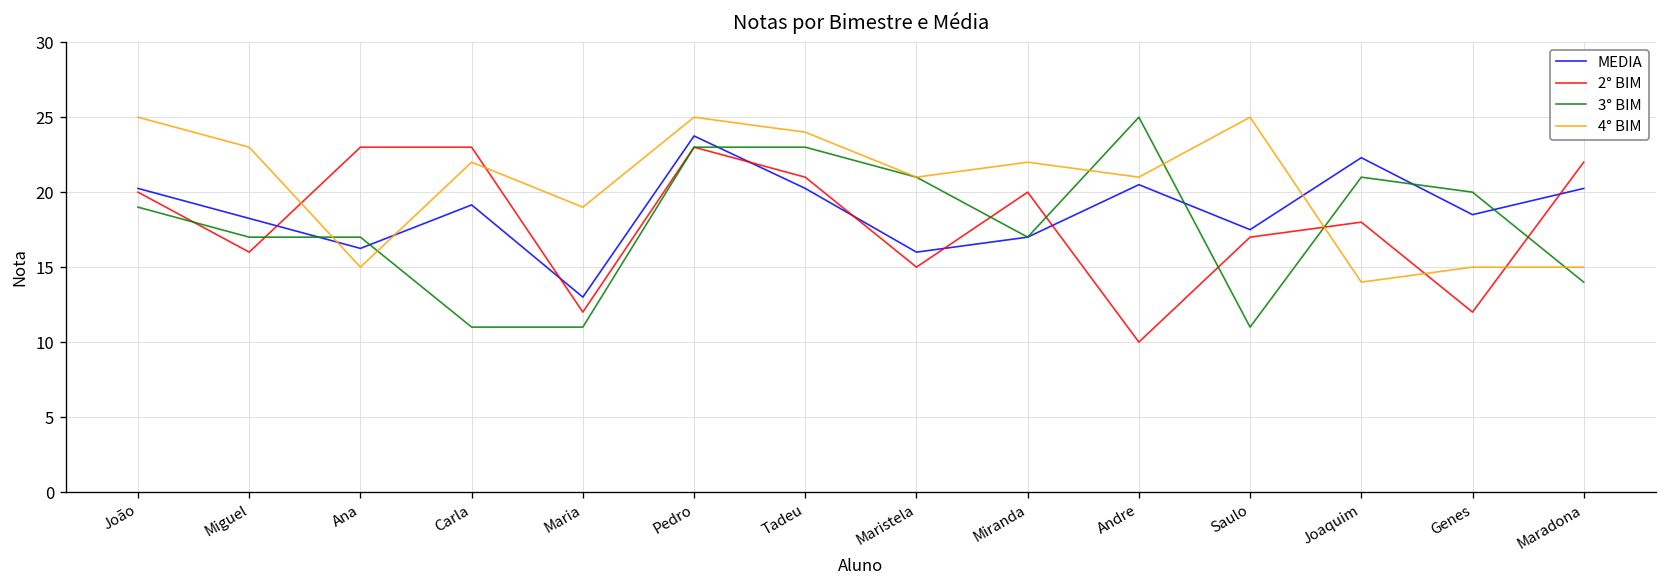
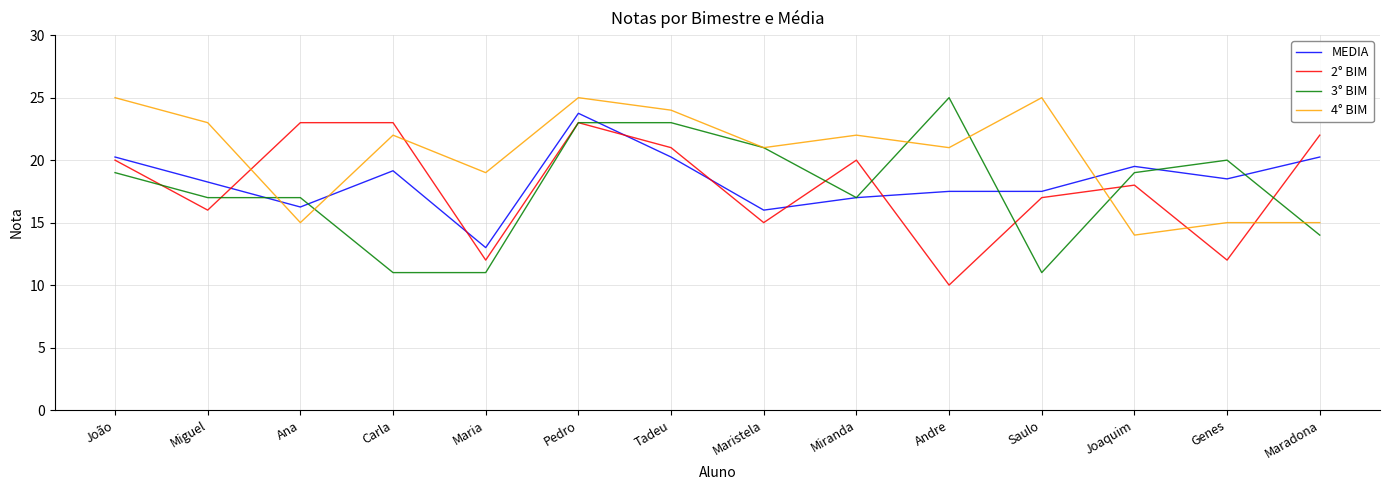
  {
    "MEDIA": {
      "João": 20.3,
      "Miguel": 18.3,
      "Ana": 16.3,
      "Carla": 19.2,
      "Maria": 13.0,
      "Pedro": 23.8,
      "Tadeu": 20.3,
      "Maristela": 16.0,
-     "Andre": 20.5,
+     "Andre": 17.5,
      "Saulo": 17.5,
-     "Joaquim": 22.3,
+     "Joaquim": 19.5,
      "Genes": 18.5,
      "Maradona": 20.3
    },
    "2° BIM": {
      "João": 20.0,
      "Miguel": 16.0,
      "Ana": 23.0,
      "Carla": 23.0,
      "Maria": 12.0,
      "Tadeu": 21.0,
      "Maristela": 15.0,
      "Miranda": 20.0,
      "Andre": 10.0,
      "Saulo": 17.0,
      "Joaquim": 18.0,
      "Genes": 12.0,
      "Maradona": 22.0
    },
    "3° BIM": {
      "João": 19,
      "Miguel": 17,
      "Ana": 17,
      "Carla": 11,
      "Maria": 11,
      "Tadeu": 23,
      "Andre": 25,
      "Saulo": 11,
-     "Joaquim": 21,
+     "Joaquim": 19,
      "Genes": 20,
      "Maradona": 14
    },
    "4° BIM": {
      "João": 25.0,
      "Miguel": 23.0,
      "Ana": 15.0,
      "Carla": 22.0,
      "Maria": 19.0,
      "Pedro": 25.0,
      "Tadeu": 24.0,
      "Miranda": 22.0,
      "Andre": 21.0,
      "Saulo": 25.0,
      "Joaquim": 14.0,
      "Genes": 15.0,
      "Maradona": 15.0
    }
  }
